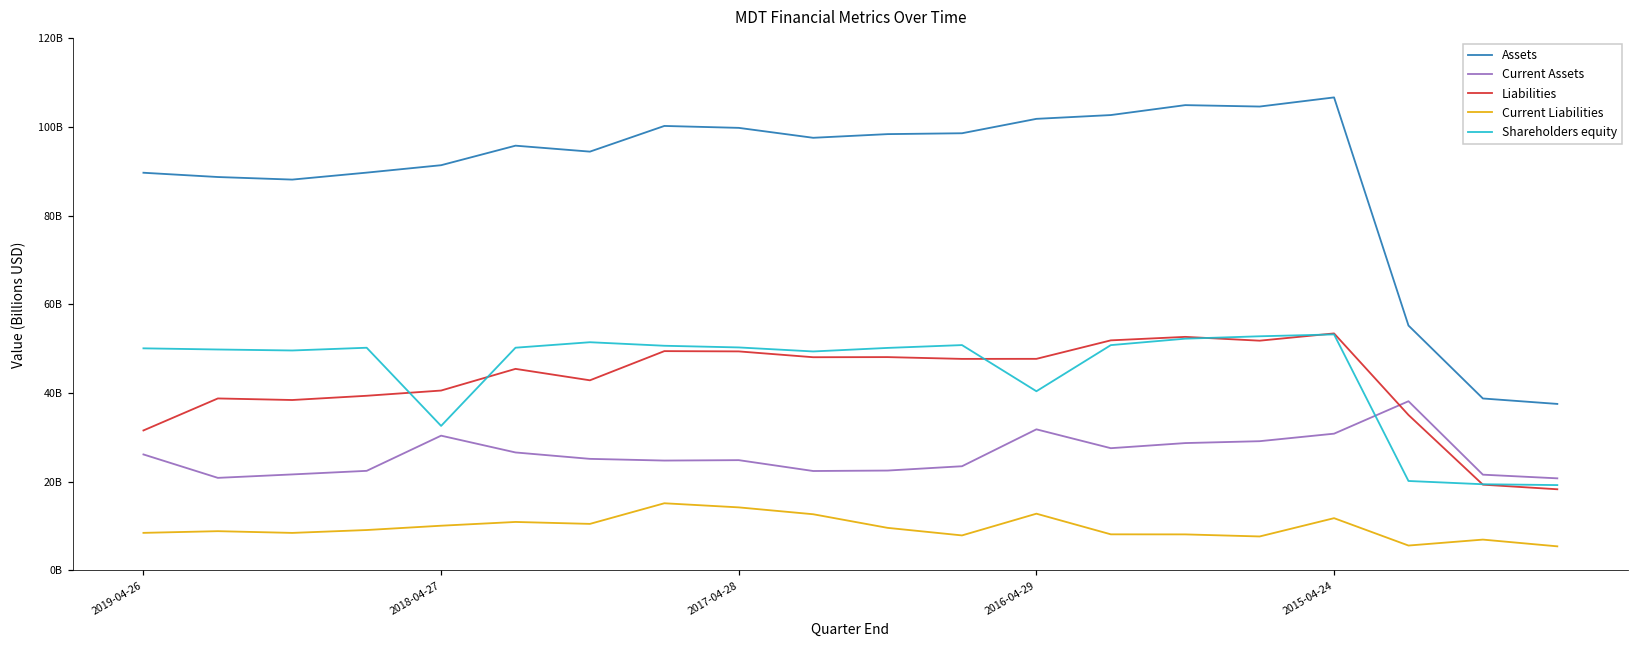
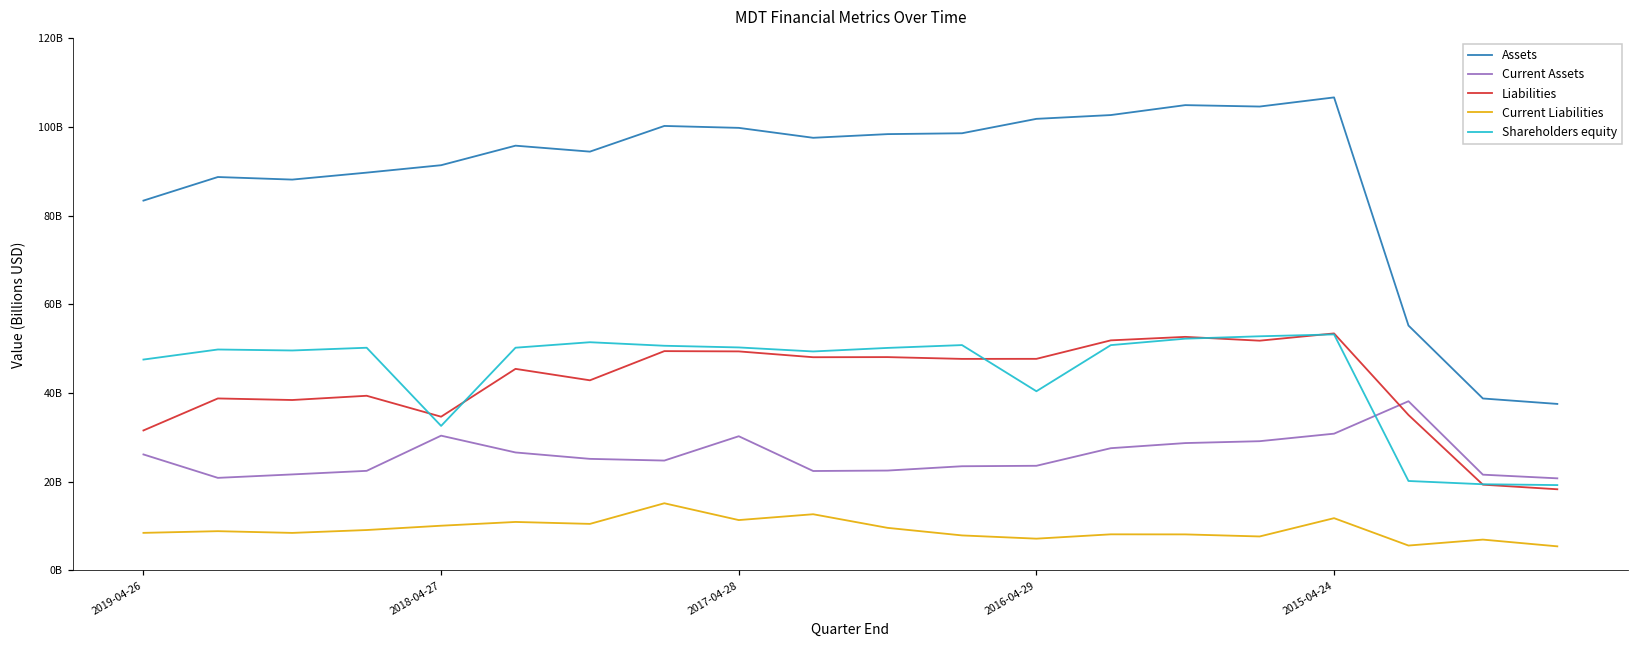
  {
    "Assets": {
-     "2019-04-26": 90000000000,
+     "2019-04-26": 83000000000,
      "2018-04-27": 91000000000,
      "2017-04-28": 100000000000,
      "2016-04-29": 102000000000,
      "2015-04-24": 107000000000
    },
    "Current Assets": {
      "2019-04-26": 26000000000,
      "2018-04-27": 30000000000,
-     "2017-04-28": 25000000000,
-     "2016-04-29": 32000000000,
+     "2017-04-28": 30000000000,
+     "2016-04-29": 24000000000,
      "2015-04-24": 31000000000
    },
    "Liabilities": {
      "2019-04-26": 32000000000,
-     "2018-04-27": 41000000000,
+     "2018-04-27": 35000000000,
      "2017-04-28": 49000000000,
      "2016-04-29": 48000000000
    },
    "Current Liabilities": {
      "2019-04-26": 8000000000,
      "2018-04-27": 10000000000,
-     "2017-04-28": 14000000000,
-     "2016-04-29": 13000000000,
+     "2017-04-28": 11000000000,
+     "2016-04-29": 7000000000,
      "2015-04-24": 12000000000
    },
    "Shareholders equity": {
-     "2019-04-26": 50000000000,
+     "2019-04-26": 48000000000,
      "2018-04-27": 33000000000,
      "2017-04-28": 50000000000,
      "2016-04-29": 40000000000
    }
  }
